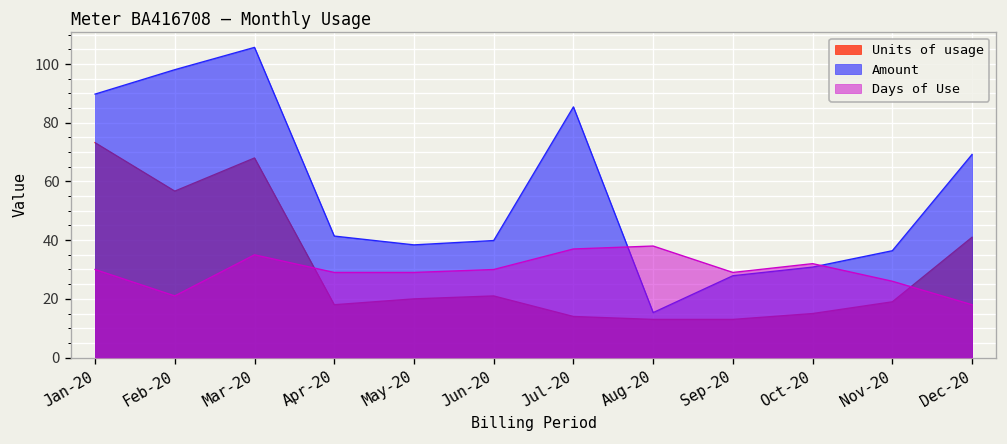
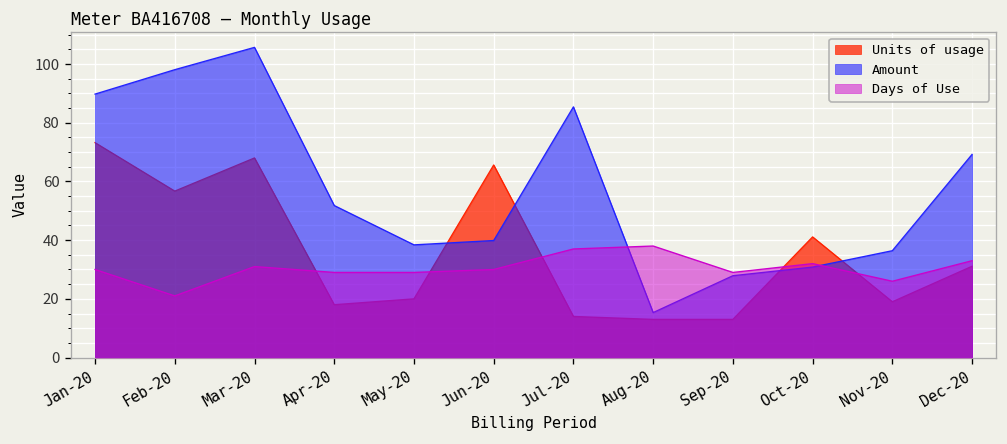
  {
    "Units of usage": {
      "Jan-20": 73,
      "Feb-20": 57,
      "Mar-20": 68,
      "Apr-20": 18,
      "May-20": 20,
-     "Jun-20": 21,
+     "Jun-20": 66,
      "Jul-20": 14,
      "Aug-20": 13,
      "Sep-20": 13,
-     "Oct-20": 15,
+     "Oct-20": 41,
      "Nov-20": 19,
-     "Dec-20": 41
+     "Dec-20": 31
    },
    "Amount": {
      "Jan-20": 90,
      "Feb-20": 98,
      "Mar-20": 106,
-     "Apr-20": 41,
+     "Apr-20": 52,
      "May-20": 38,
      "Jun-20": 40,
      "Jul-20": 85,
      "Aug-20": 15,
      "Sep-20": 28,
      "Oct-20": 31,
      "Nov-20": 36,
      "Dec-20": 69
    },
    "Days of Use": {
      "Jan-20": 30,
      "Feb-20": 21,
-     "Mar-20": 35,
+     "Mar-20": 31,
      "Apr-20": 29,
      "May-20": 29,
      "Jun-20": 30,
      "Jul-20": 37,
      "Aug-20": 38,
      "Sep-20": 29,
      "Oct-20": 32,
      "Nov-20": 26,
-     "Dec-20": 18
+     "Dec-20": 33
    }
  }
